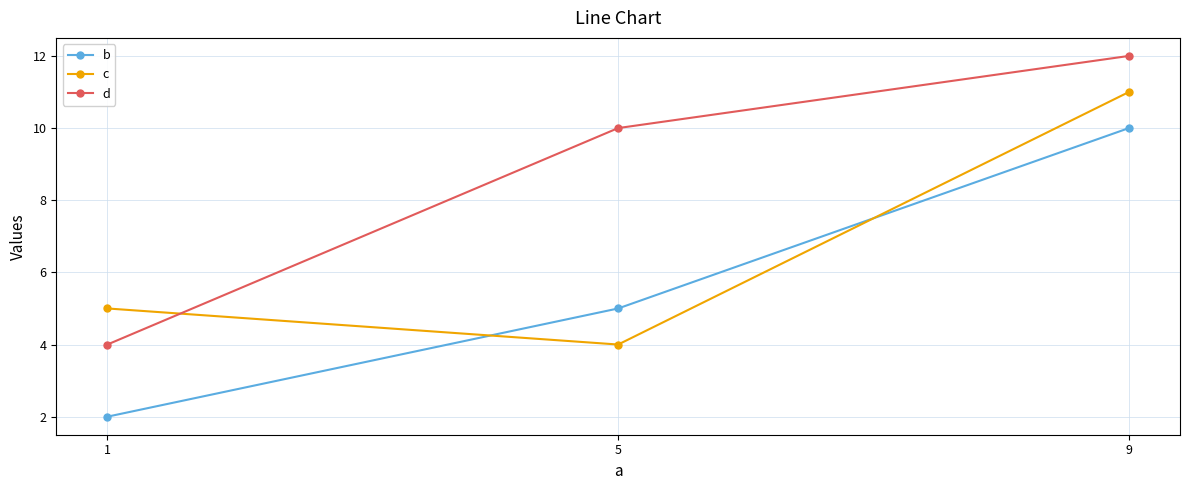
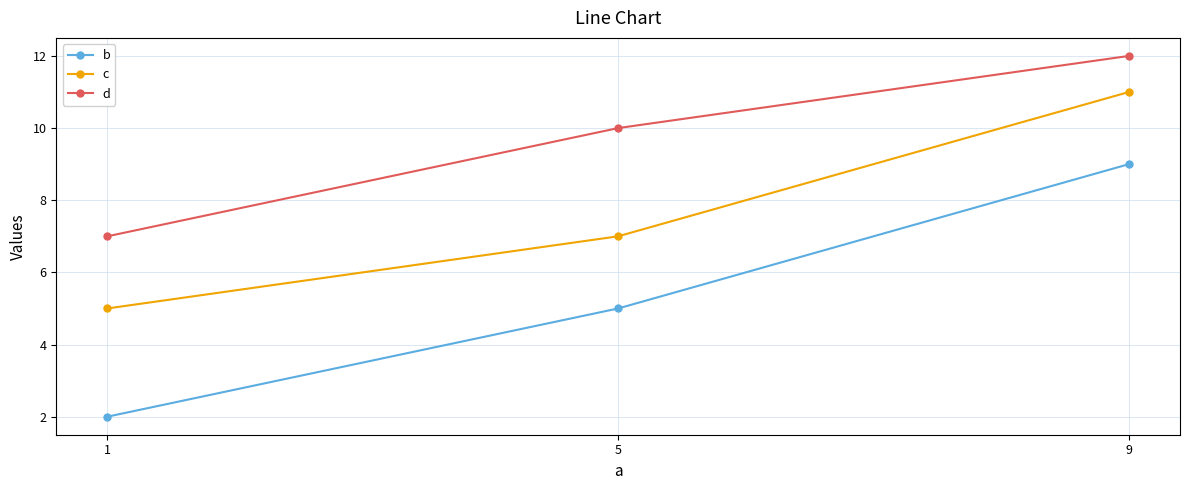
  {
    "b": {
      "1": 2,
      "5": 5,
-     "9": 10
+     "9": 9
    },
    "c": {
      "1": 5,
-     "5": 4,
+     "5": 7,
      "9": 11
    },
    "d": {
-     "1": 4,
+     "1": 7,
      "5": 10,
      "9": 12
    }
  }
